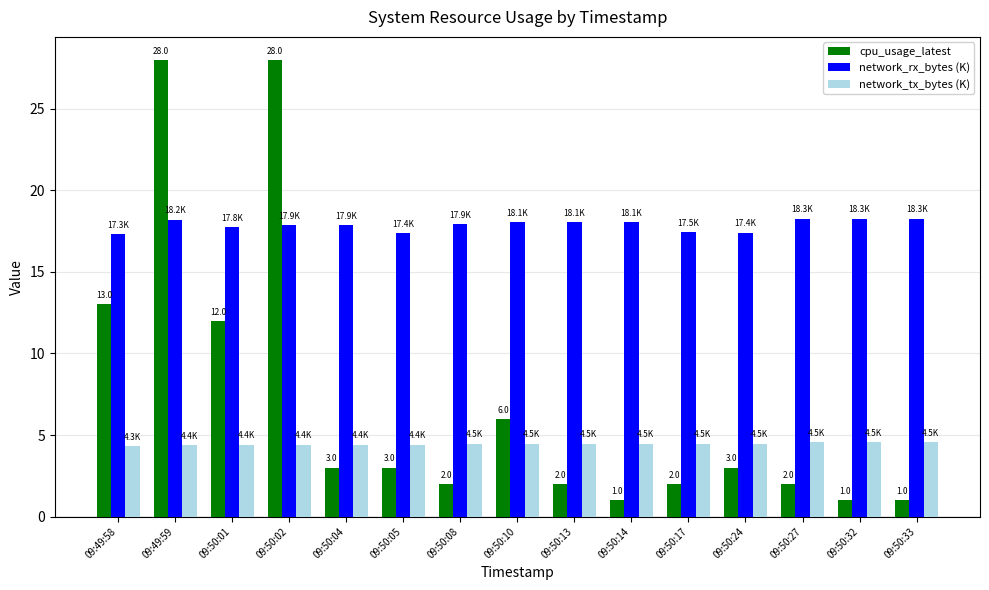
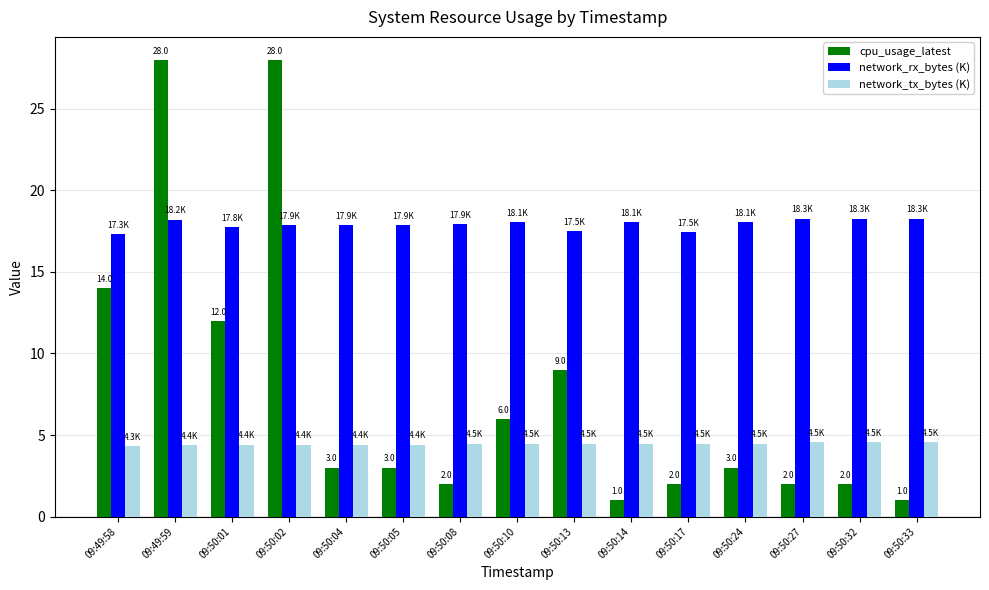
  {
    "cpu_usage_latest": {
-     "09:49:58": "13.0",
+     "09:49:58": "14.0",
      "09:49:59": "28.0",
      "09:50:01": "12.0",
      "09:50:02": "28.0",
      "09:50:04": "3.0",
      "09:50:05": "3.0",
      "09:50:08": "2.0",
      "09:50:10": "6.0",
-     "09:50:13": "2.0",
+     "09:50:13": "9.0",
      "09:50:14": "1.0",
      "09:50:17": "2.0",
      "09:50:24": "3.0",
      "09:50:27": "2.0",
-     "09:50:32": "1.0",
+     "09:50:32": "2.0",
      "09:50:33": "1.0"
    },
    "network_rx_bytes (K)": {
      "09:49:58": "17.3K",
      "09:49:59": "18.2K",
      "09:50:01": "17.8K",
      "09:50:02": "17.9K",
      "09:50:04": "17.9K",
-     "09:50:05": "17.4K",
+     "09:50:05": "17.9K",
      "09:50:08": "17.9K",
      "09:50:10": "18.1K",
-     "09:50:13": "18.1K",
+     "09:50:13": "17.5K",
      "09:50:14": "18.1K",
      "09:50:17": "17.5K",
-     "09:50:24": "17.4K",
+     "09:50:24": "18.1K",
      "09:50:27": "18.3K",
      "09:50:32": "18.3K",
      "09:50:33": "18.3K"
    },
    "network_tx_bytes (K)": {
      "09:49:58": "4.3K",
      "09:49:59": "4.4K",
      "09:50:01": "4.4K",
      "09:50:02": "4.4K",
      "09:50:04": "4.4K",
      "09:50:05": "4.4K",
      "09:50:08": "4.5K",
      "09:50:10": "4.5K",
      "09:50:13": "4.5K",
      "09:50:14": "4.5K",
      "09:50:17": "4.5K",
      "09:50:24": "4.5K",
      "09:50:27": "4.5K",
      "09:50:32": "4.5K",
      "09:50:33": "4.5K"
    }
  }
